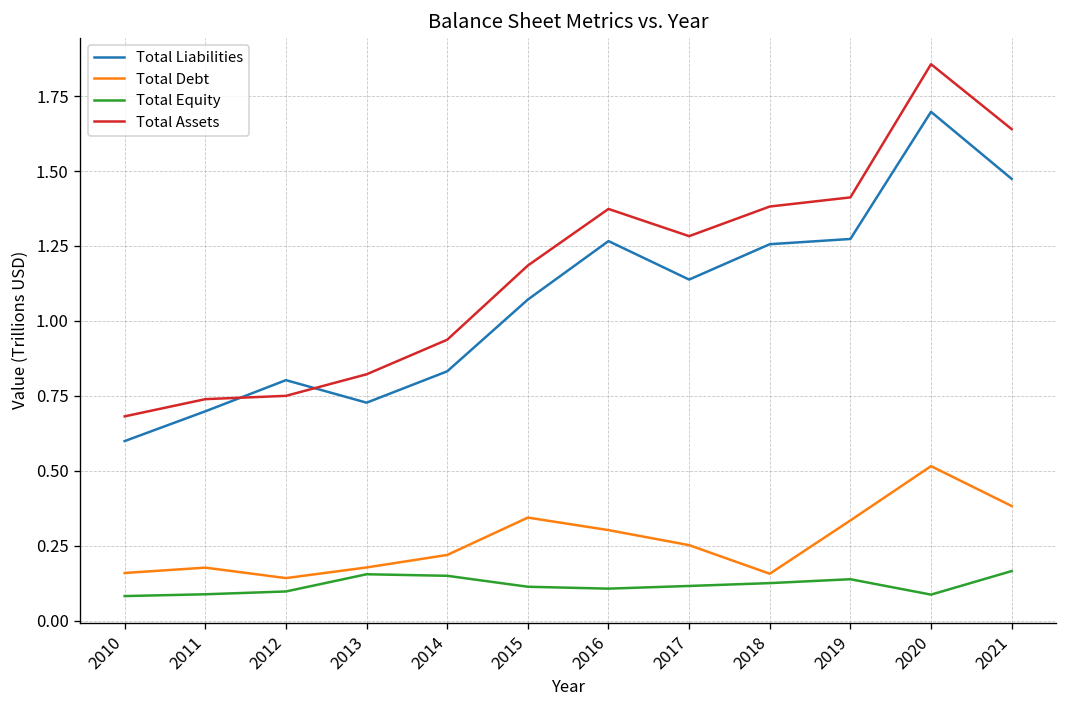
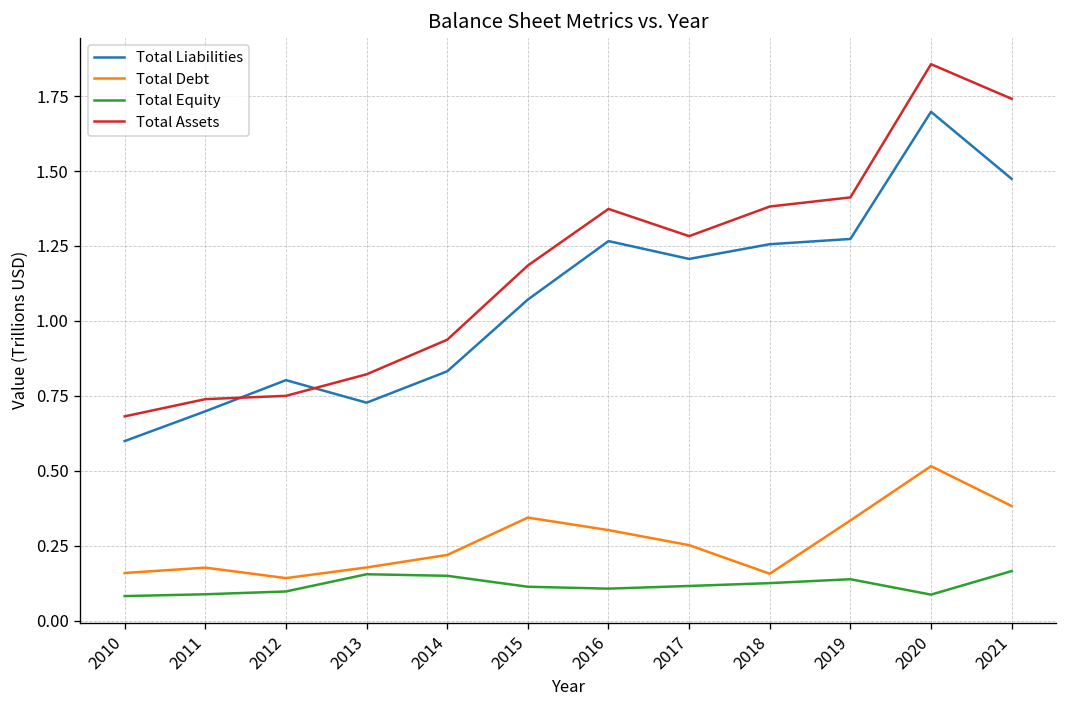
  {
    "Total Liabilities": {
      "2010": 0.60,
      "2011": 0.70,
      "2012": 0.80,
      "2013": 0.73,
      "2014": 0.83,
      "2015": 1.07,
      "2016": 1.27,
-     "2017": 1.14,
+     "2017": 1.21,
      "2018": 1.26,
      "2019": 1.27,
      "2020": 1.70,
      "2021": 1.47
    },
    "Total Debt": {
      "2010": 0.16,
      "2011": 0.18,
      "2012": 0.14,
      "2013": 0.18,
      "2014": 0.22,
      "2015": 0.34,
      "2016": 0.30,
      "2017": 0.25,
      "2018": 0.16,
      "2019": 0.33,
      "2020": 0.52,
      "2021": 0.38
    },
    "Total Equity": {
      "2010": 0.08,
      "2011": 0.09,
      "2012": 0.10,
      "2013": 0.16,
      "2014": 0.15,
      "2015": 0.11,
      "2016": 0.11,
      "2017": 0.12,
      "2018": 0.13,
      "2019": 0.14,
      "2020": 0.09,
      "2021": 0.17
    },
    "Total Assets": {
      "2010": 0.68,
      "2011": 0.74,
      "2012": 0.75,
      "2013": 0.82,
      "2014": 0.94,
      "2015": 1.18,
      "2016": 1.37,
      "2017": 1.28,
      "2018": 1.38,
      "2019": 1.41,
      "2020": 1.86,
-     "2021": 1.64
+     "2021": 1.74
    }
  }
